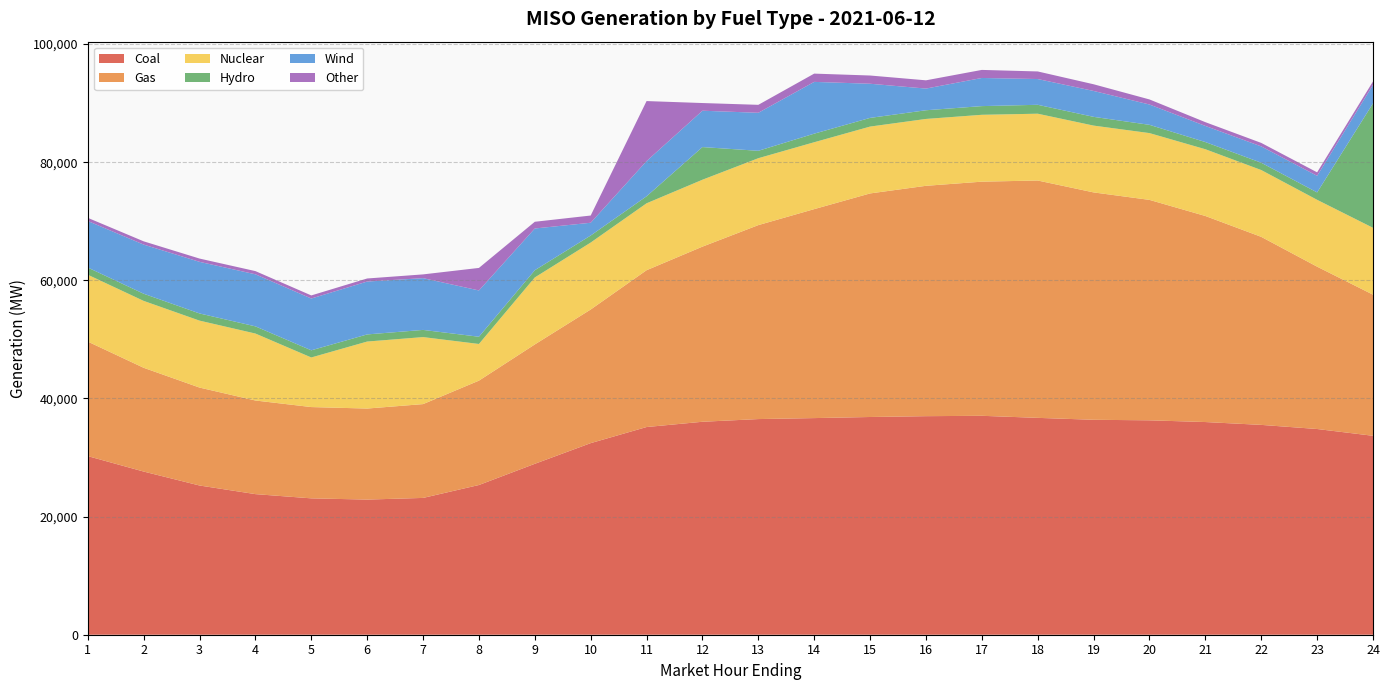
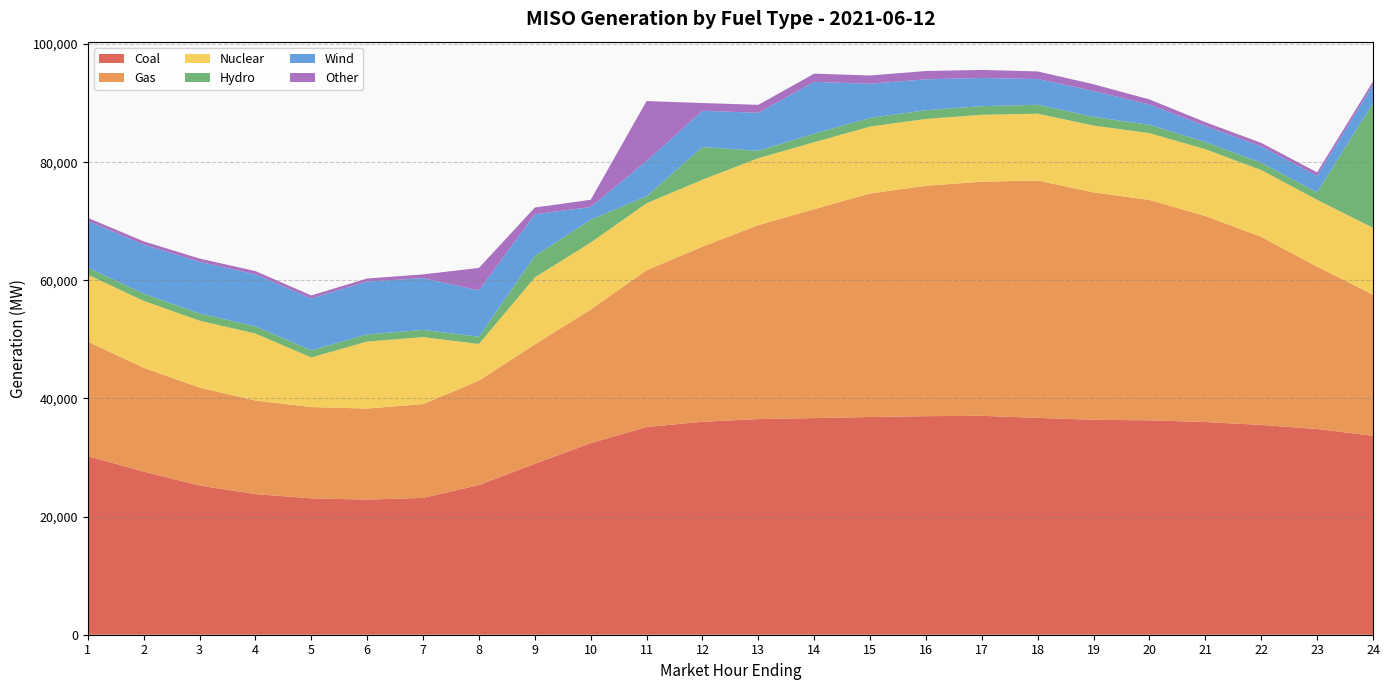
  {
    "Nuclear": {
      "1": "11,000",
      "2": "11,000",
      "3": "11,000",
      "4": "11,000",
      "5": "8,000",
      "6": "11,000",
      "7": "11,000",
      "8": "6,000",
      "9": "11,000",
      "10": "11,000",
      "11": "11,000",
      "12": "11,000",
      "13": "11,000",
      "14": "11,000",
      "15": "11,000",
      "16": "11,000",
      "17": "11,000",
      "18": "11,000",
      "19": "11,000",
      "20": "11,000",
      "21": "11,000",
      "22": "11,000",
      "23": "11,000",
      "24": "11,000"
    },
    "Hydro": {
      "1": "1,000",
      "2": "1,000",
      "3": "1,000",
      "4": "1,000",
      "5": "1,000",
      "6": "1,000",
      "7": "1,000",
      "8": "1,000",
-     "9": "1,000",
-     "10": "1,000",
+     "9": "4,000",
+     "10": "4,000",
      "11": "1,000",
      "12": "6,000",
      "13": "1,000",
      "14": "1,000",
      "15": "1,000",
      "16": "1,000",
      "17": "1,000",
      "18": "2,000",
      "19": "1,000",
      "20": "1,000",
      "21": "1,000",
      "22": "1,000",
      "23": "1,000",
      "24": "21,000"
    },
    "Wind": {
      "1": "8,000",
      "2": "8,000",
      "3": "9,000",
      "4": "9,000",
      "5": "9,000",
      "6": "9,000",
      "7": "9,000",
      "8": "8,000",
      "9": "7,000",
      "10": "2,000",
      "11": "6,000",
      "12": "6,000",
      "13": "6,000",
      "14": "9,000",
      "15": "6,000",
-     "16": "4,000",
+     "16": "5,000",
      "17": "5,000",
      "18": "4,000",
      "19": "4,000",
      "20": "3,000",
      "21": "3,000",
      "22": "3,000",
      "23": "3,000",
      "24": "3,000"
    },
    "Other": {
      "1": "1,000",
      "2": "1,000",
      "3": "1,000",
      "4": "1,000",
      "5": "1,000",
      "6": "1,000",
      "7": "1,000",
      "8": "4,000",
      "9": "1,000",
      "10": "1,000",
      "11": "10,000",
      "12": "1,000",
      "13": "1,000",
      "14": "1,000",
      "15": "1,000",
      "16": "1,000",
      "17": "1,000",
      "18": "1,000",
      "19": "1,000",
      "20": "1,000",
      "21": "1,000",
      "22": "1,000",
      "23": "1,000",
      "24": "1,000"
    }
  }
